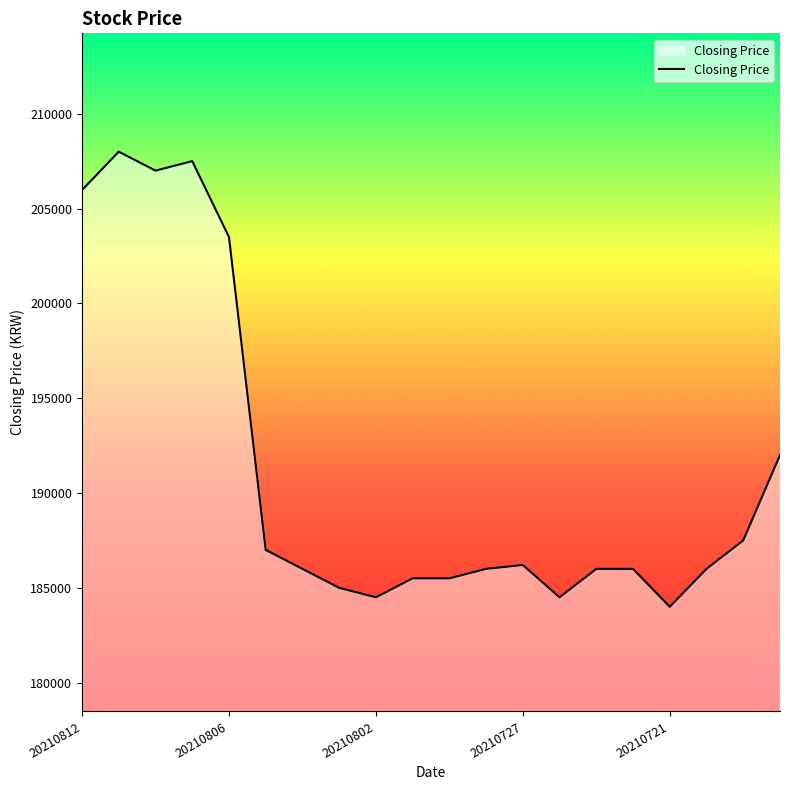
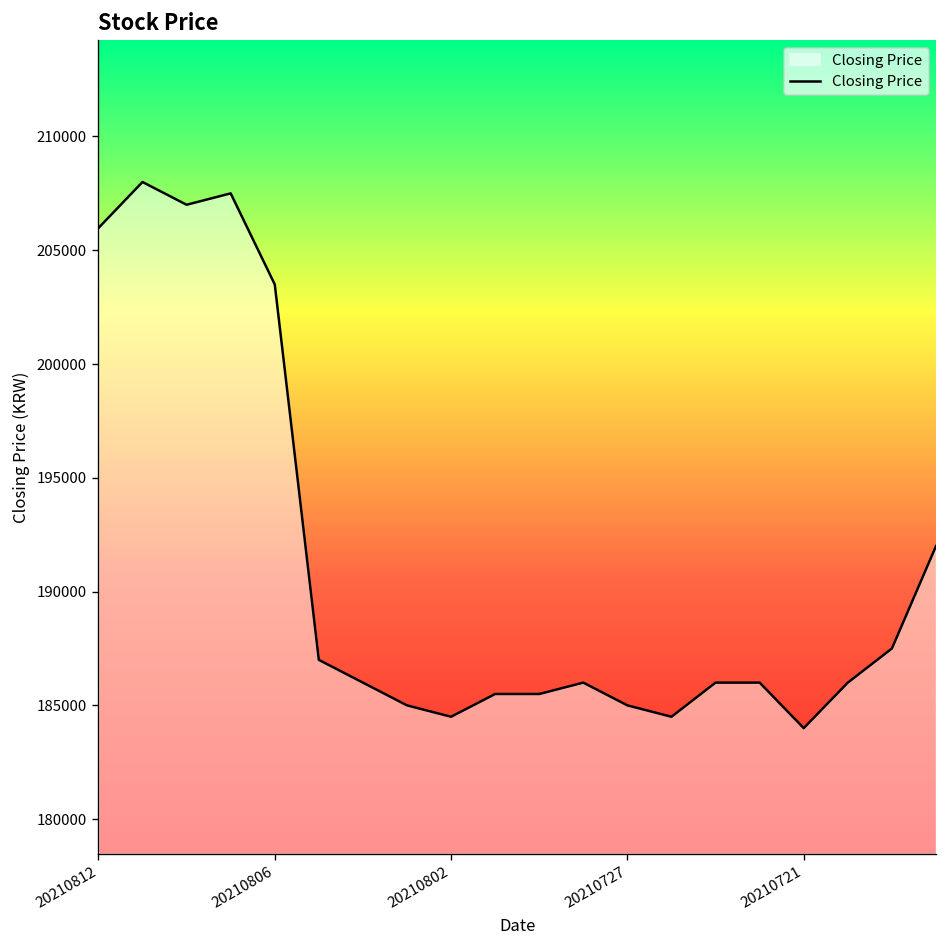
  {
    "20210812": 206000,
    "20210806": 203500,
    "20210802": 184500,
-   "20210727": 186200,
+   "20210727": 185000,
    "20210721": 184000
  }
